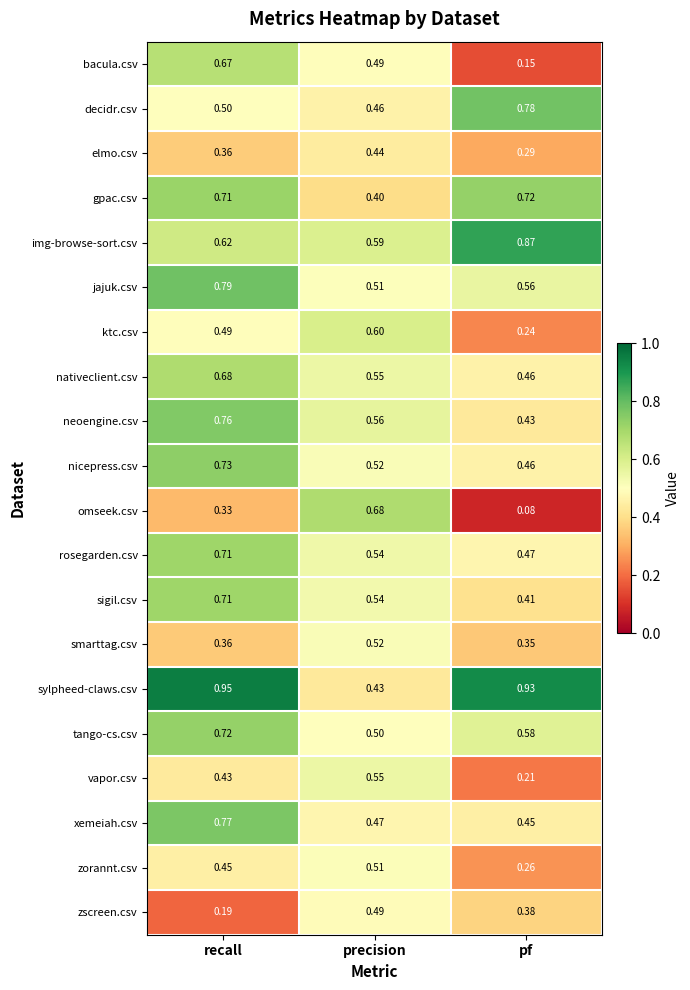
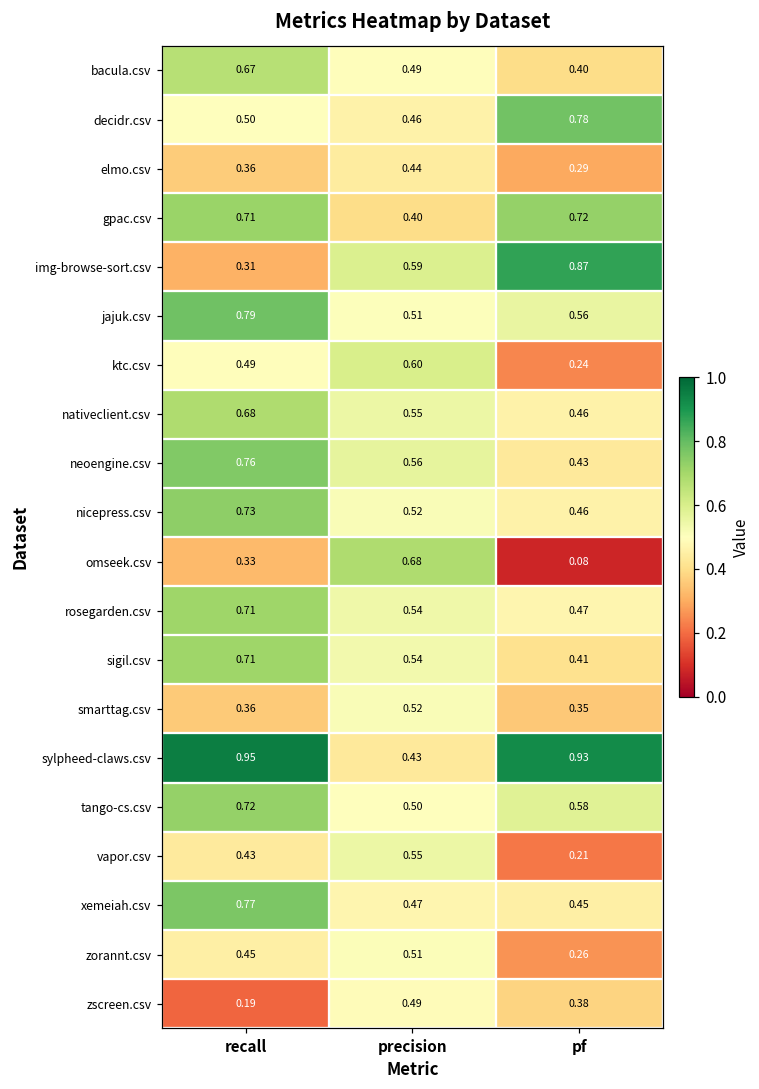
  {
    "bacula.csv": {
      "recall": 0.67,
      "precision": 0.49,
-     "pf": 0.15
+     "pf": 0.40
    },
    "decidr.csv": {
      "recall": 0.50,
      "precision": 0.46,
      "pf": 0.78
    },
    "elmo.csv": {
      "recall": 0.36,
      "precision": 0.44,
      "pf": 0.29
    },
    "gpac.csv": {
      "recall": 0.71,
      "precision": 0.40,
      "pf": 0.72
    },
    "img-browse-sort.csv": {
-     "recall": 0.62,
+     "recall": 0.31,
      "precision": 0.59,
      "pf": 0.87
    },
    "jajuk.csv": {
      "recall": 0.79,
      "precision": 0.51,
      "pf": 0.56
    },
    "ktc.csv": {
      "recall": 0.49,
      "precision": 0.60,
      "pf": 0.24
    },
    "nativeclient.csv": {
      "recall": 0.68,
      "precision": 0.55,
      "pf": 0.46
    },
    "neoengine.csv": {
      "recall": 0.76,
      "precision": 0.56,
      "pf": 0.43
    },
    "nicepress.csv": {
      "recall": 0.73,
      "precision": 0.52,
      "pf": 0.46
    },
    "omseek.csv": {
      "recall": 0.33,
      "precision": 0.68,
      "pf": 0.08
    },
    "rosegarden.csv": {
      "recall": 0.71,
      "precision": 0.54,
      "pf": 0.47
    },
    "sigil.csv": {
      "recall": 0.71,
      "precision": 0.54,
      "pf": 0.41
    },
    "smarttag.csv": {
      "recall": 0.36,
      "precision": 0.52,
      "pf": 0.35
    },
    "sylpheed-claws.csv": {
      "recall": 0.95,
      "precision": 0.43,
      "pf": 0.93
    },
    "tango-cs.csv": {
      "recall": 0.72,
      "precision": 0.50,
      "pf": 0.58
    },
    "vapor.csv": {
      "recall": 0.43,
      "precision": 0.55,
      "pf": 0.21
    },
    "xemeiah.csv": {
      "recall": 0.77,
      "precision": 0.47,
      "pf": 0.45
    },
    "zorannt.csv": {
      "recall": 0.45,
      "precision": 0.51,
      "pf": 0.26
    },
    "zscreen.csv": {
      "recall": 0.19,
      "precision": 0.49,
      "pf": 0.38
    }
  }
